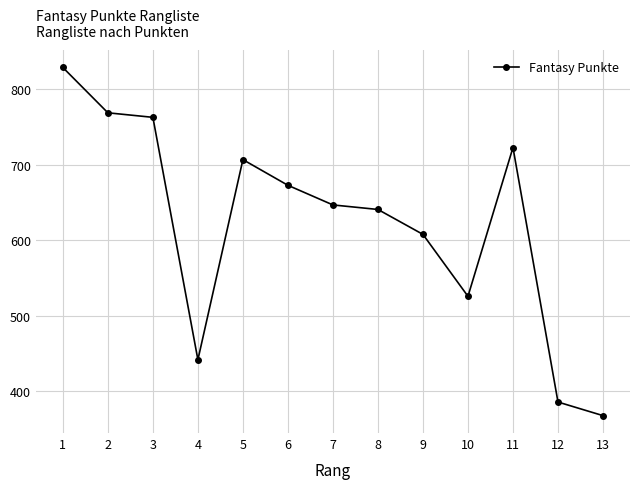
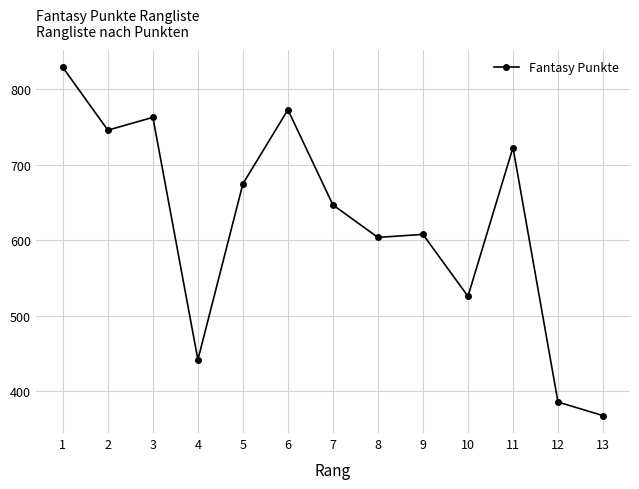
  {
    "1": 830,
-   "2": 770,
+   "2": 750,
    "3": 760,
    "4": 440,
-   "5": 710,
-   "6": 670,
+   "5": 680,
+   "6": 770,
    "7": 650,
-   "8": 640,
+   "8": 600,
    "9": 610,
    "10": 530,
    "11": 720,
    "12": 390,
    "13": 370
  }
